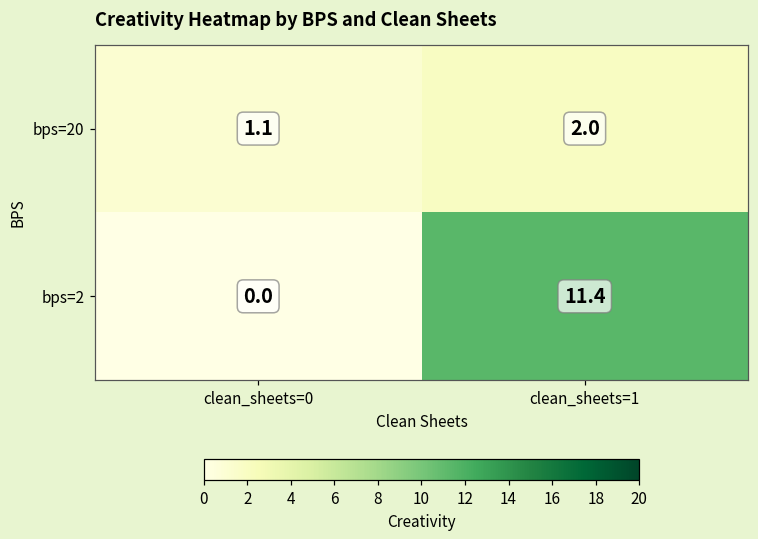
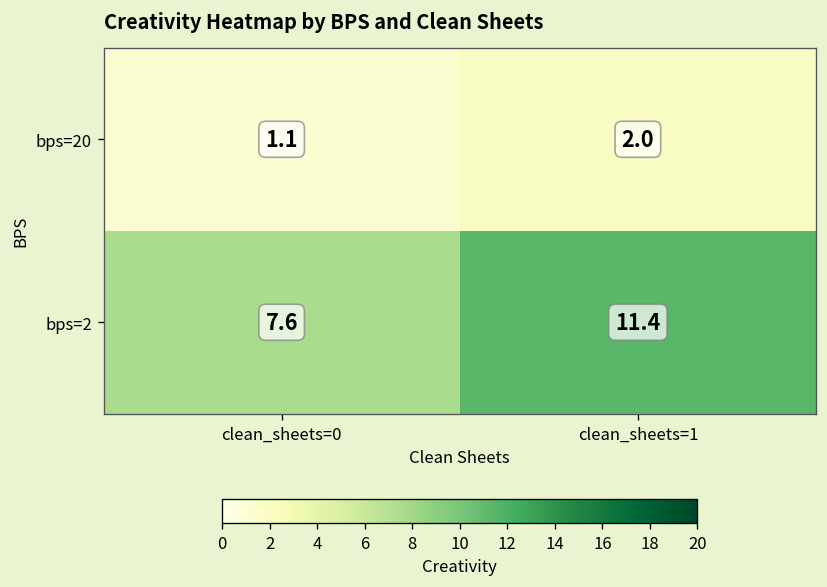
  {
    "bps=2": {
-     "clean_sheets=0": 0.0
+     "clean_sheets=0": 7.6
    }
  }
